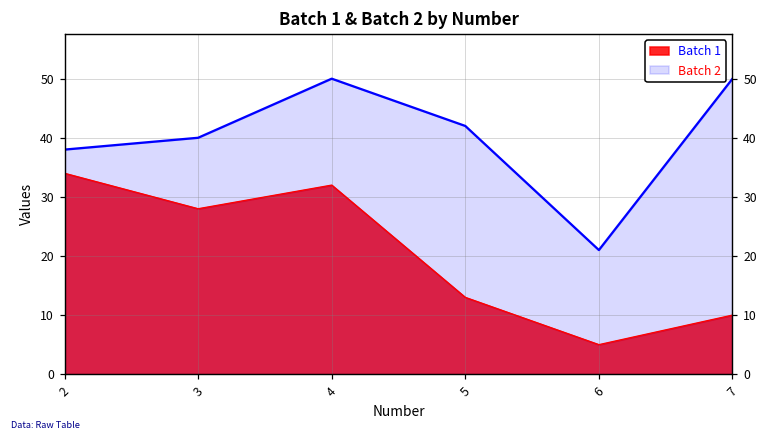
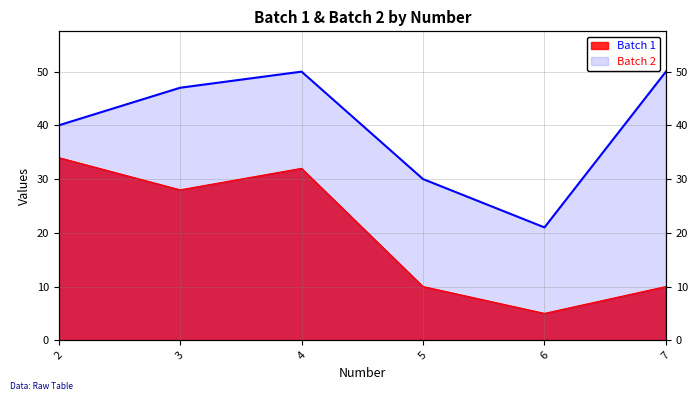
  {
    "Batch 1": {
      "2": 34,
      "3": 28,
      "4": 32,
-     "5": 13,
+     "5": 10,
      "6": 5,
      "7": 10
    },
    "Batch 2": {
-     "2": 38,
-     "3": 40,
+     "2": 40,
+     "3": 47,
      "4": 50,
-     "5": 42,
+     "5": 30,
      "6": 21,
      "7": 50
    }
  }
